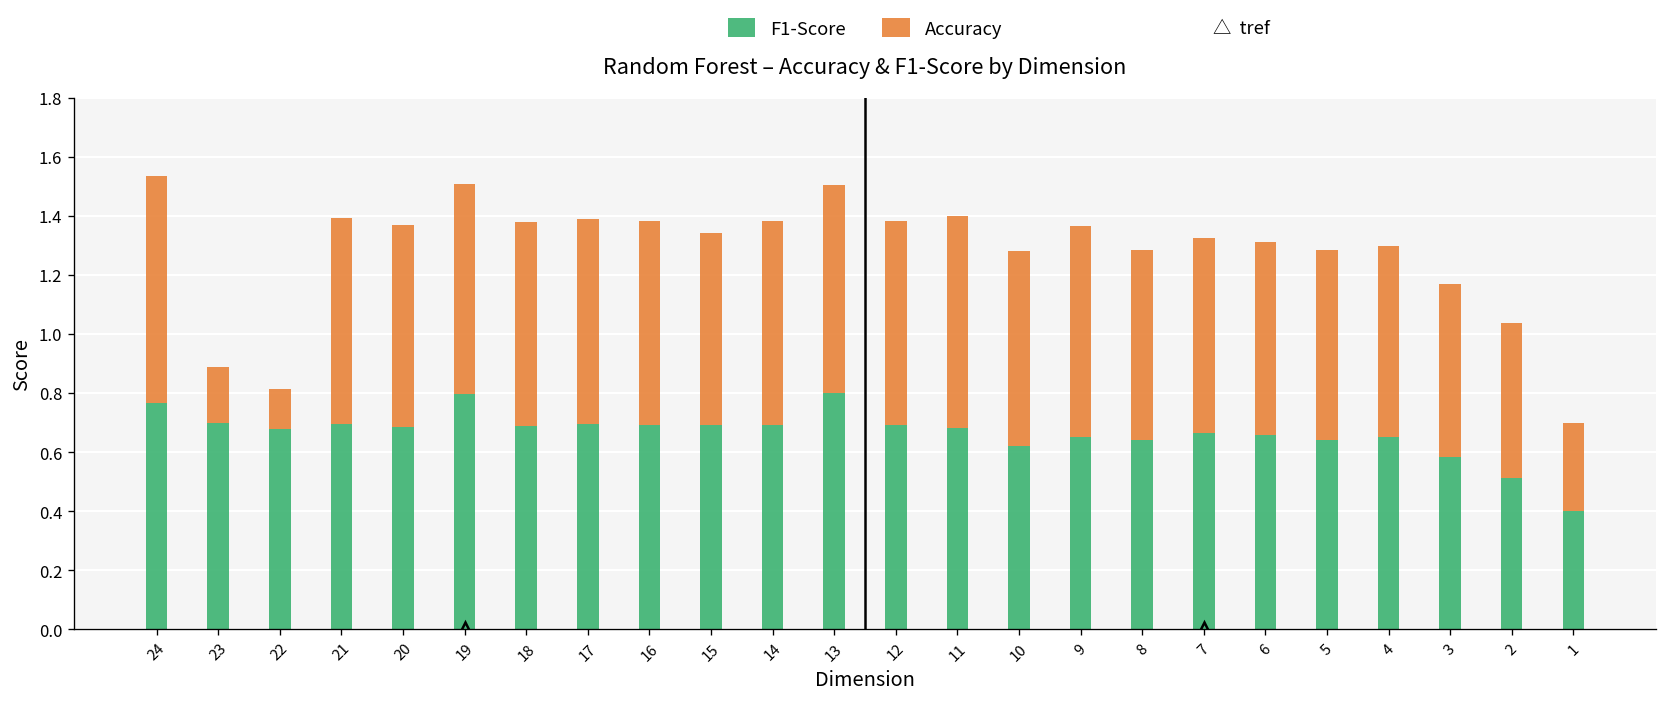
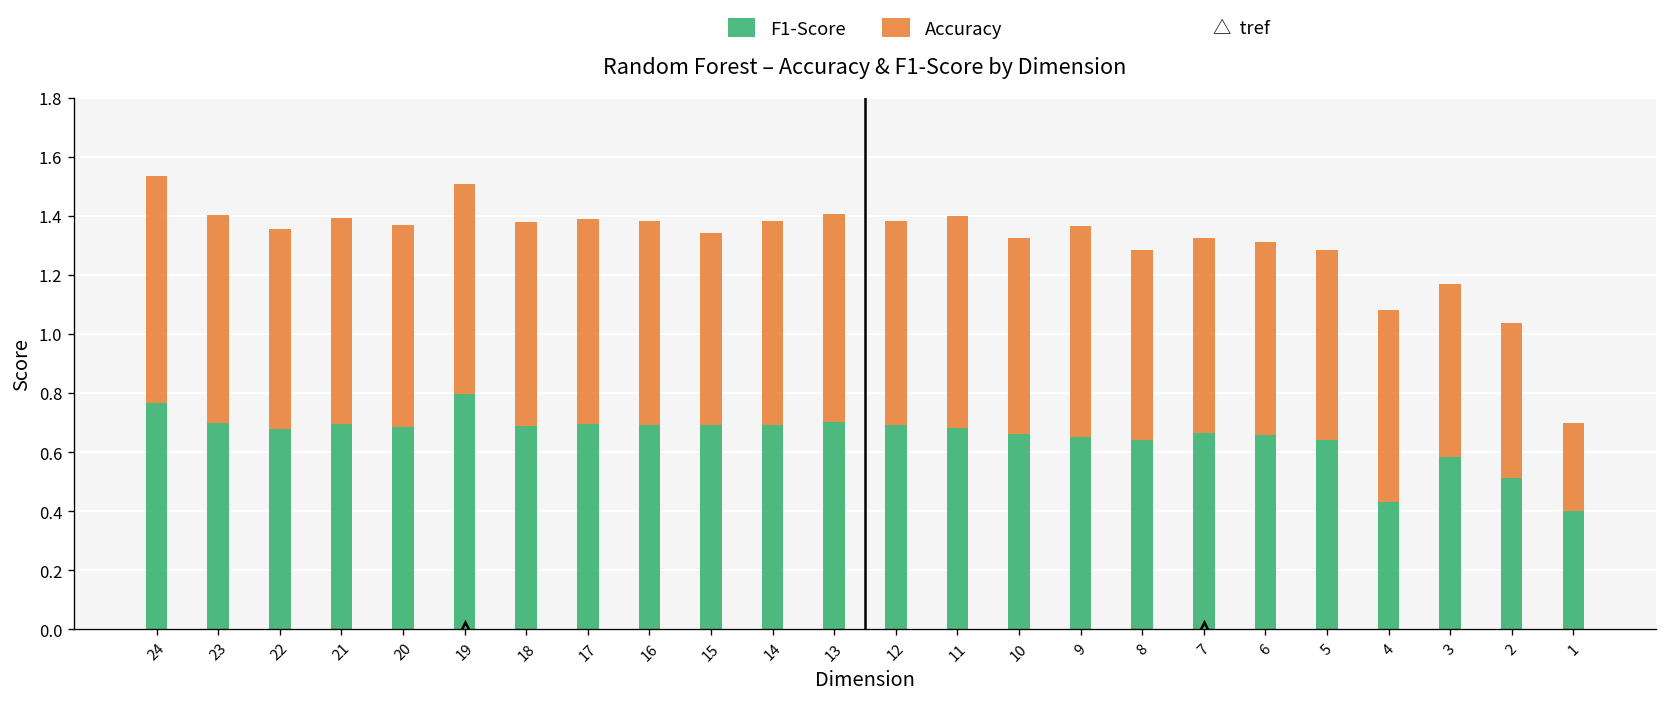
  {
    "F1-Score": {
      "24": 0.77,
      "23": 0.70,
      "22": 0.68,
      "21": 0.70,
      "20": 0.68,
      "19": 0.80,
      "18": 0.69,
      "17": 0.69,
      "16": 0.69,
      "15": 0.69,
      "14": 0.69,
-     "13": 0.80,
+     "13": 0.70,
      "12": 0.69,
      "11": 0.68,
-     "10": 0.62,
+     "10": 0.66,
      "9": 0.65,
      "8": 0.64,
      "7": 0.66,
      "6": 0.66,
      "5": 0.64,
-     "4": 0.65,
+     "4": 0.43,
      "3": 0.58,
      "2": 0.51,
      "1": 0.40
    },
    "Accuracy": {
      "24": 0.77,
-     "23": 0.19,
-     "22": 0.14,
+     "23": 0.70,
+     "22": 0.68,
      "21": 0.70,
      "20": 0.68,
      "19": 0.71,
      "18": 0.69,
      "17": 0.70,
      "16": 0.69,
      "15": 0.65,
      "14": 0.69,
      "13": 0.70,
      "12": 0.69,
      "11": 0.72,
      "10": 0.66,
      "9": 0.72,
      "8": 0.64,
      "7": 0.66,
      "6": 0.65,
      "5": 0.64,
      "4": 0.65,
      "3": 0.58,
      "2": 0.52,
      "1": 0.30
    }
  }
